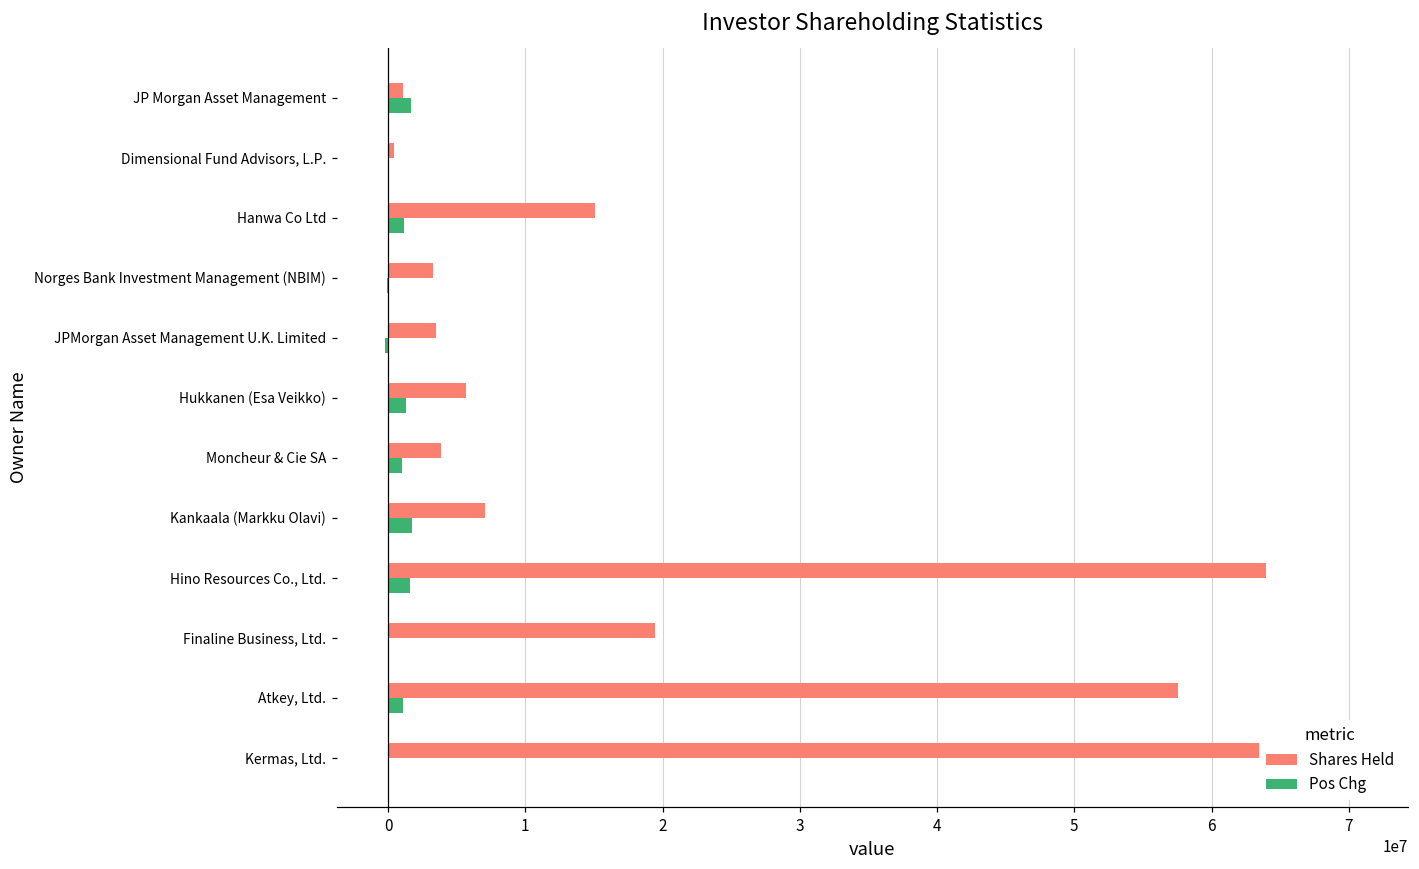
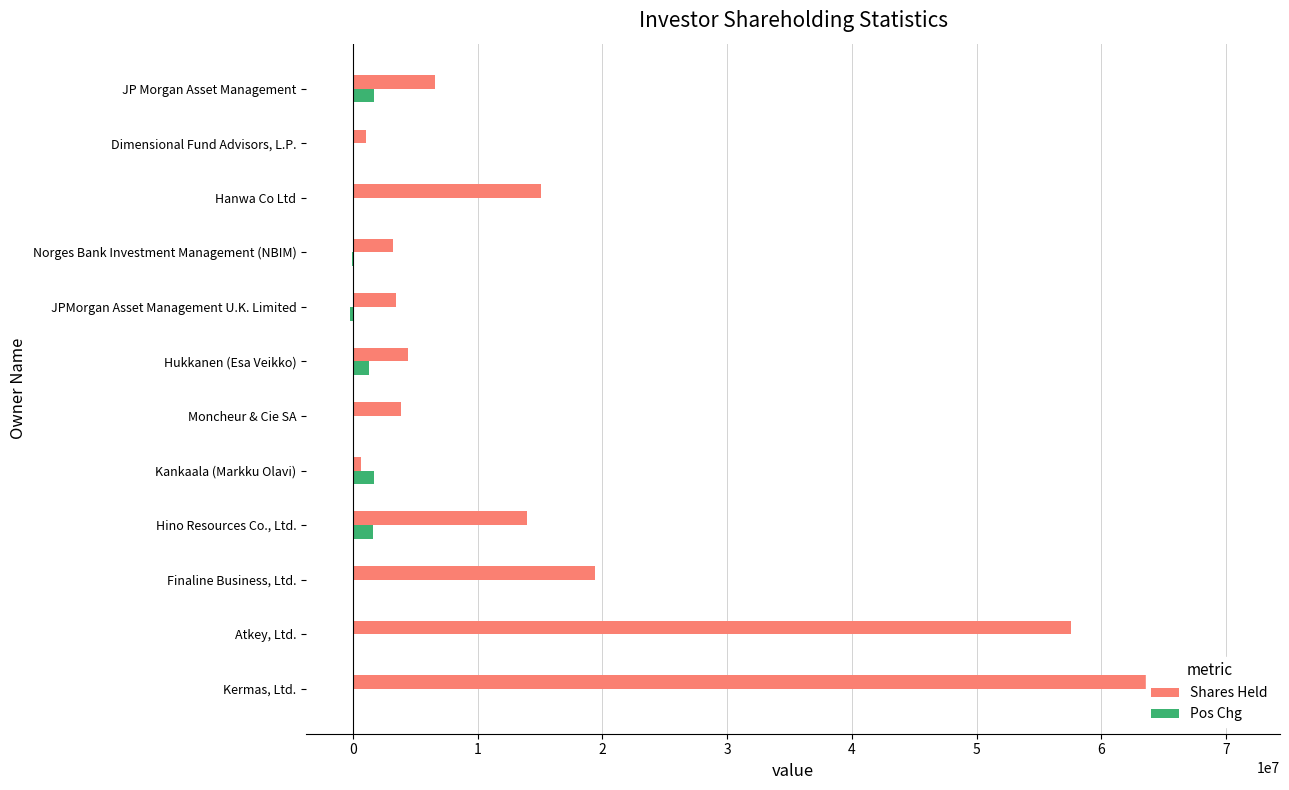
  {
    "Shares Held": {
-     "JP Morgan Asset Management": 1100000,
-     "Dimensional Fund Advisors, L.P.": 400000,
+     "JP Morgan Asset Management": 6600000,
+     "Dimensional Fund Advisors, L.P.": 1100000,
      "Hanwa Co Ltd": 15100000,
      "Norges Bank Investment Management (NBIM)": 3300000,
      "JPMorgan Asset Management U.K. Limited": 3500000,
-     "Hukkanen (Esa Veikko)": 5700000,
+     "Hukkanen (Esa Veikko)": 4400000,
      "Moncheur & Cie SA": 3900000,
-     "Kankaala (Markku Olavi)": 7100000,
-     "Hino Resources Co., Ltd.": 64000000,
+     "Kankaala (Markku Olavi)": 600000,
+     "Hino Resources Co., Ltd.": 14000000,
      "Finaline Business, Ltd.": 19400000,
      "Atkey, Ltd.": 57500000
    },
    "Pos Chg": {
      "JP Morgan Asset Management": 1700000,
-     "Hanwa Co Ltd": 1200000,
+     "Hanwa Co Ltd": 0,
      "Hukkanen (Esa Veikko)": 1300000,
-     "Moncheur & Cie SA": 1000000,
+     "Moncheur & Cie SA": 0,
      "Kankaala (Markku Olavi)": 1700000,
      "Hino Resources Co., Ltd.": 1600000,
      "Finaline Business, Ltd.": 0,
-     "Atkey, Ltd.": 1100000,
+     "Atkey, Ltd.": 0,
      "Kermas, Ltd.": 0
    }
  }
